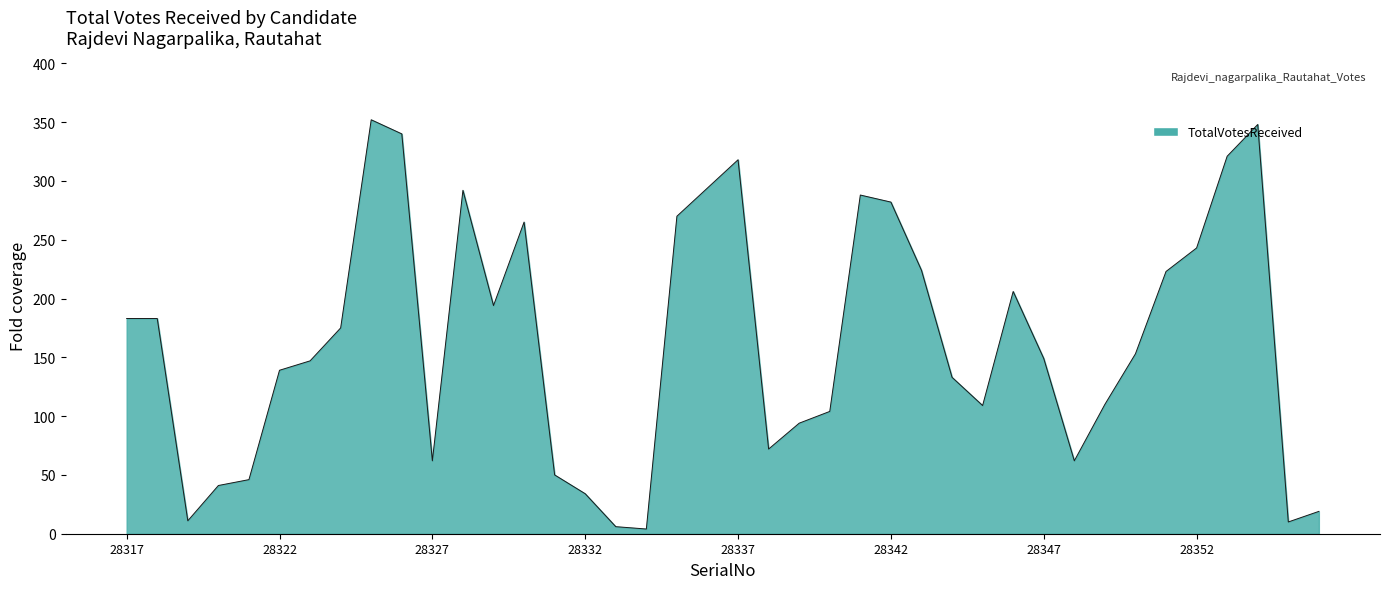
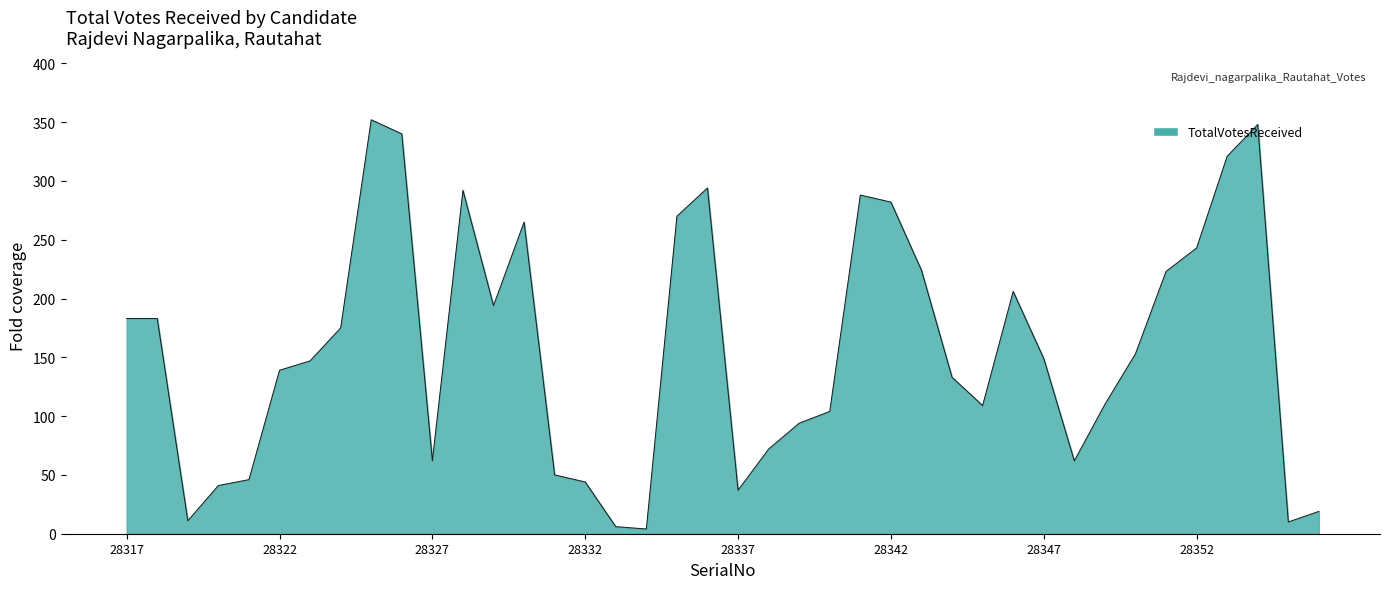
  {
    "28317": 183,
    "28322": 139,
    "28327": 62,
-   "28332": 34,
-   "28337": 318,
+   "28332": 44,
+   "28337": 37,
    "28342": 282,
    "28347": 149,
    "28352": 243
  }
